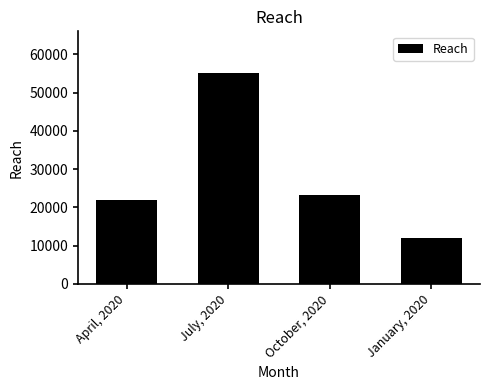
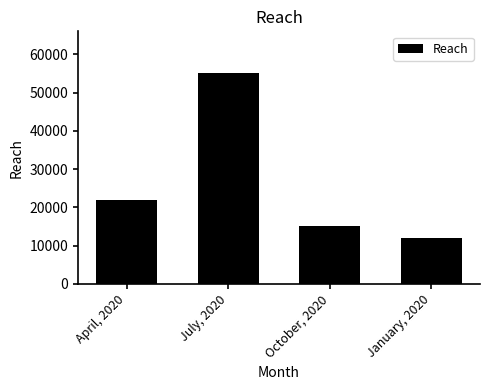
  {
    "April, 2020": 22000,
    "July, 2020": 55000,
-   "October, 2020": 23000,
+   "October, 2020": 15000,
    "January, 2020": 12000
  }
